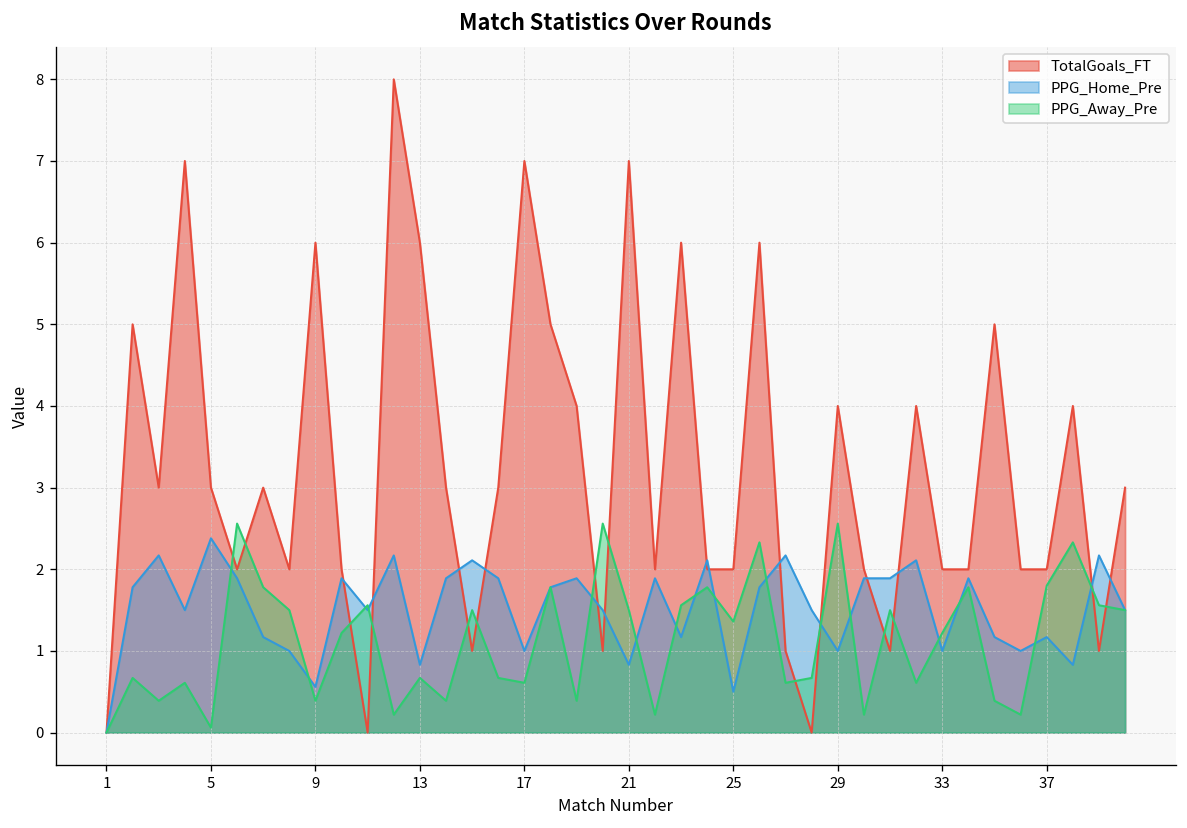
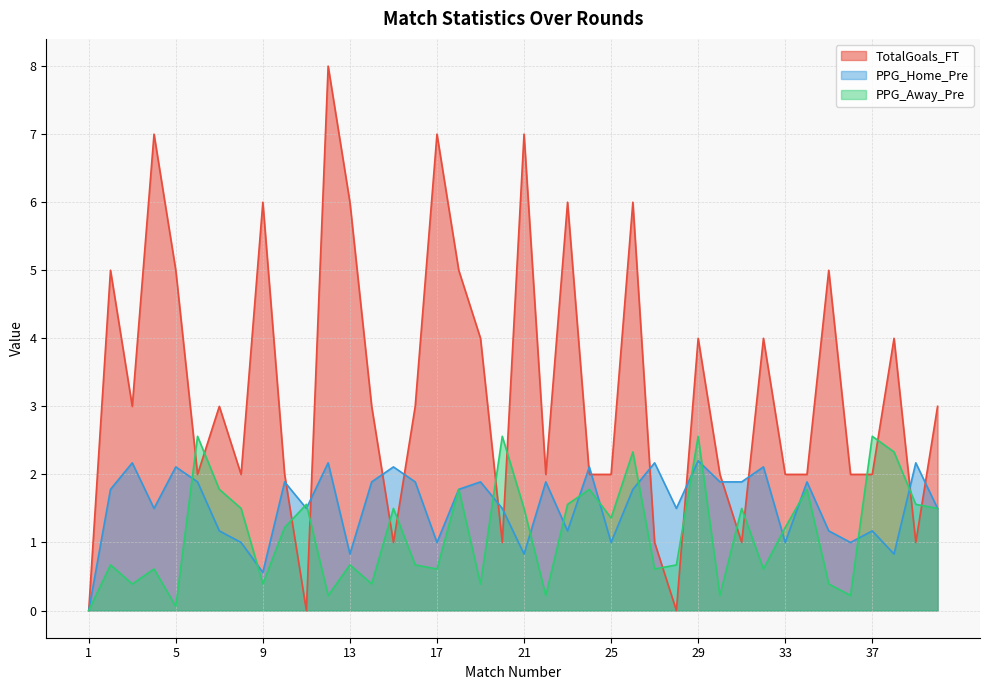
  {
    "TotalGoals_FT": {
-     "5": 3,
+     "5": 5,
      "9": 6,
      "13": 6,
      "17": 7,
      "21": 7,
      "25": 2,
      "29": 4,
      "33": 2,
      "37": 2
    },
    "PPG_Home_Pre": {
-     "5": 2.4,
+     "5": 2.1,
      "9": 0.6,
      "13": 0.8,
      "17": 1.0,
      "21": 0.8,
-     "25": 0.5,
-     "29": 1.0,
+     "25": 1.0,
+     "29": 2.2,
      "33": 1.0,
      "37": 1.2
    },
    "PPG_Away_Pre": {
      "5": 0.1,
      "9": 0.4,
      "13": 0.7,
      "17": 0.6,
      "21": 1.5,
      "25": 1.4,
      "29": 2.6,
      "33": 1.2,
-     "37": 1.8
+     "37": 2.6
    }
  }
